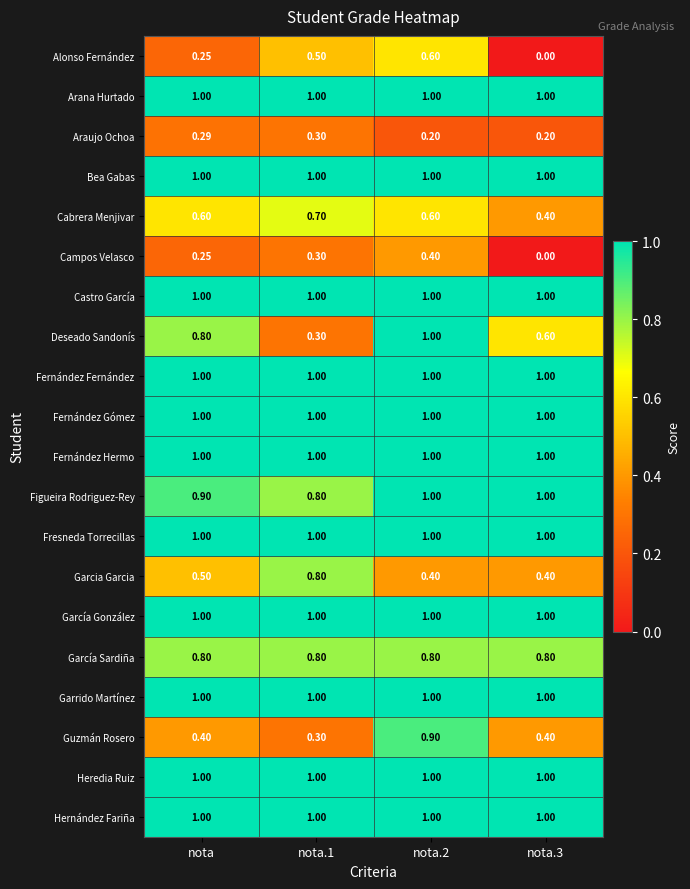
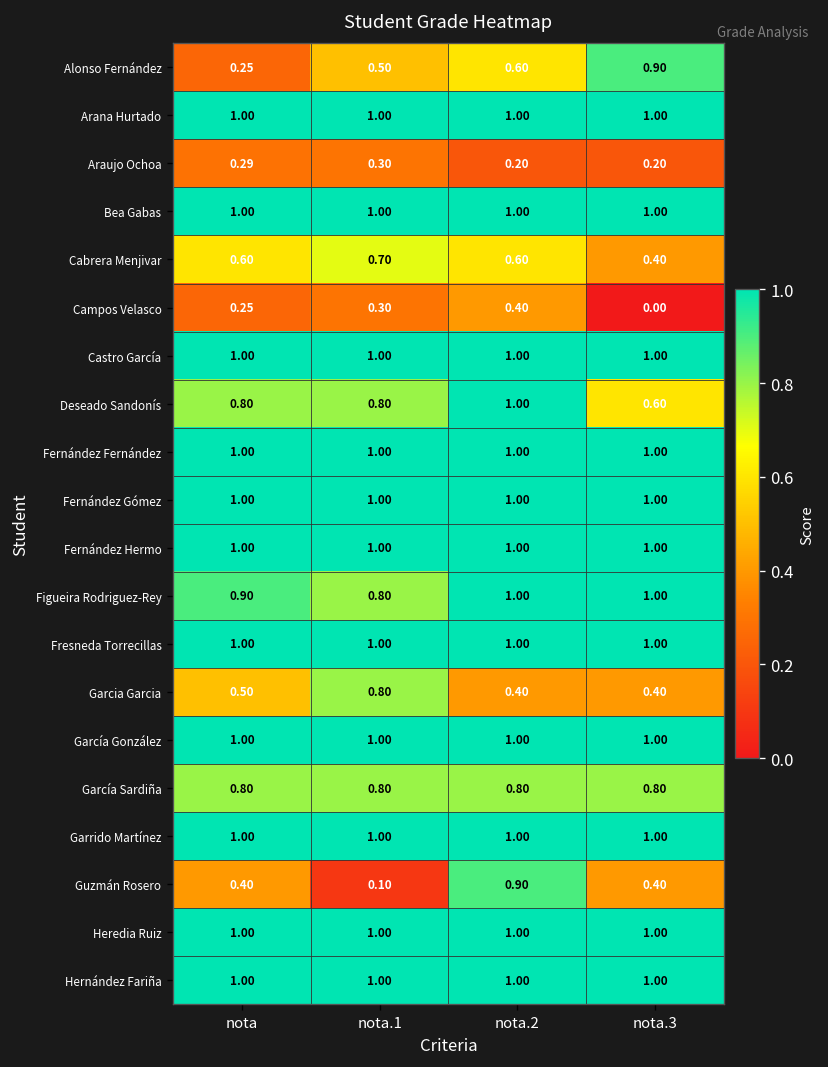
  {
    "Alonso Fernández": {
      "nota": 0.25,
      "nota.1": 0.50,
      "nota.2": 0.60,
-     "nota.3": 0.00
+     "nota.3": 0.90
    },
    "Arana Hurtado": {
      "nota": 1.00,
      "nota.1": 1.00,
      "nota.2": 1.00,
      "nota.3": 1.00
    },
    "Araujo Ochoa": {
      "nota": 0.29,
      "nota.1": 0.30,
      "nota.2": 0.20,
      "nota.3": 0.20
    },
    "Bea Gabas": {
      "nota": 1.00,
      "nota.1": 1.00,
      "nota.2": 1.00,
      "nota.3": 1.00
    },
    "Cabrera Menjivar": {
      "nota": 0.60,
      "nota.1": 0.70,
      "nota.2": 0.60,
      "nota.3": 0.40
    },
    "Campos Velasco": {
      "nota": 0.25,
      "nota.1": 0.30,
      "nota.2": 0.40,
      "nota.3": 0.00
    },
    "Castro García": {
      "nota": 1.00,
      "nota.1": 1.00,
      "nota.2": 1.00,
      "nota.3": 1.00
    },
    "Deseado Sandonís": {
      "nota": 0.80,
-     "nota.1": 0.30,
+     "nota.1": 0.80,
      "nota.2": 1.00,
      "nota.3": 0.60
    },
    "Fernández Fernández": {
      "nota": 1.00,
      "nota.1": 1.00,
      "nota.2": 1.00,
      "nota.3": 1.00
    },
    "Fernández Gómez": {
      "nota": 1.00,
      "nota.1": 1.00,
      "nota.2": 1.00,
      "nota.3": 1.00
    },
    "Fernández Hermo": {
      "nota": 1.00,
      "nota.1": 1.00,
      "nota.2": 1.00,
      "nota.3": 1.00
    },
    "Figueira Rodriguez-Rey": {
      "nota": 0.90,
      "nota.1": 0.80,
      "nota.2": 1.00,
      "nota.3": 1.00
    },
    "Fresneda Torrecillas": {
      "nota": 1.00,
      "nota.1": 1.00,
      "nota.2": 1.00,
      "nota.3": 1.00
    },
    "Garcia Garcia": {
      "nota": 0.50,
      "nota.1": 0.80,
      "nota.2": 0.40,
      "nota.3": 0.40
    },
    "García González": {
      "nota": 1.00,
      "nota.1": 1.00,
      "nota.2": 1.00,
      "nota.3": 1.00
    },
    "García Sardiña": {
      "nota": 0.80,
      "nota.1": 0.80,
      "nota.2": 0.80,
      "nota.3": 0.80
    },
    "Garrido Martínez": {
      "nota": 1.00,
      "nota.1": 1.00,
      "nota.2": 1.00,
      "nota.3": 1.00
    },
    "Guzmán Rosero": {
      "nota": 0.40,
-     "nota.1": 0.30,
+     "nota.1": 0.10,
      "nota.2": 0.90,
      "nota.3": 0.40
    },
    "Heredia Ruiz": {
      "nota": 1.00,
      "nota.1": 1.00,
      "nota.2": 1.00,
      "nota.3": 1.00
    },
    "Hernández Fariña": {
      "nota": 1.00,
      "nota.1": 1.00,
      "nota.2": 1.00,
      "nota.3": 1.00
    }
  }
